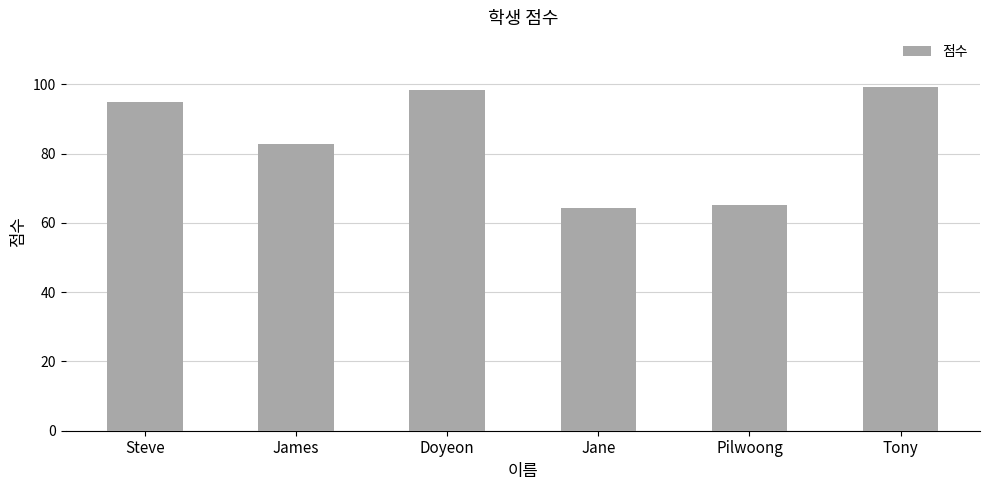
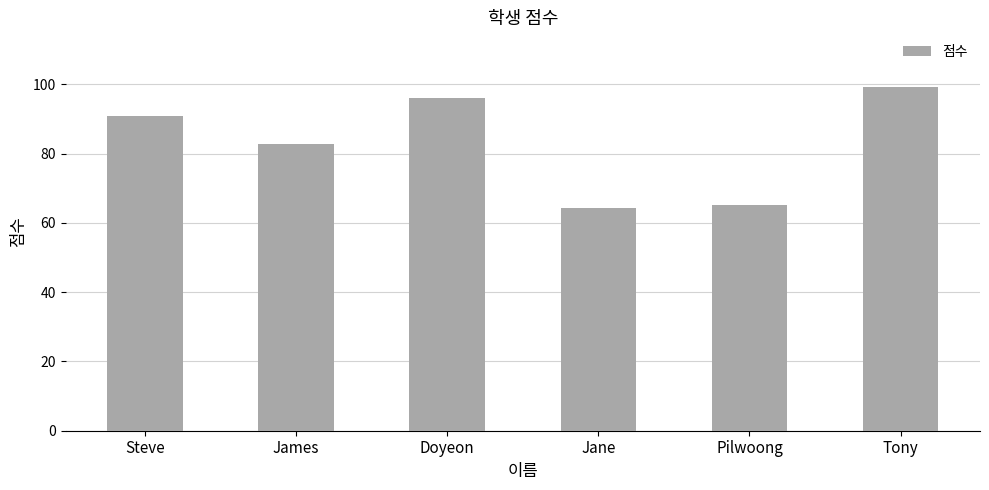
  {
-   "Steve": 95,
+   "Steve": 91,
    "James": 83,
-   "Doyeon": 98,
+   "Doyeon": 96,
    "Jane": 64,
    "Pilwoong": 65,
    "Tony": 99
  }
